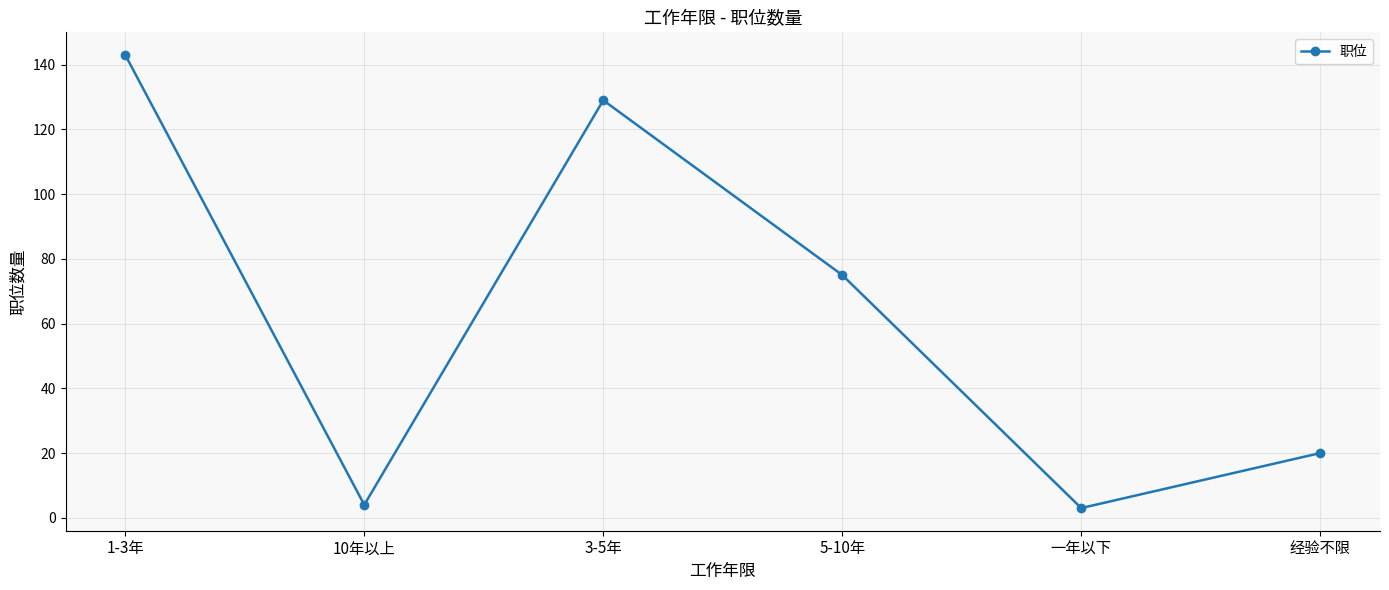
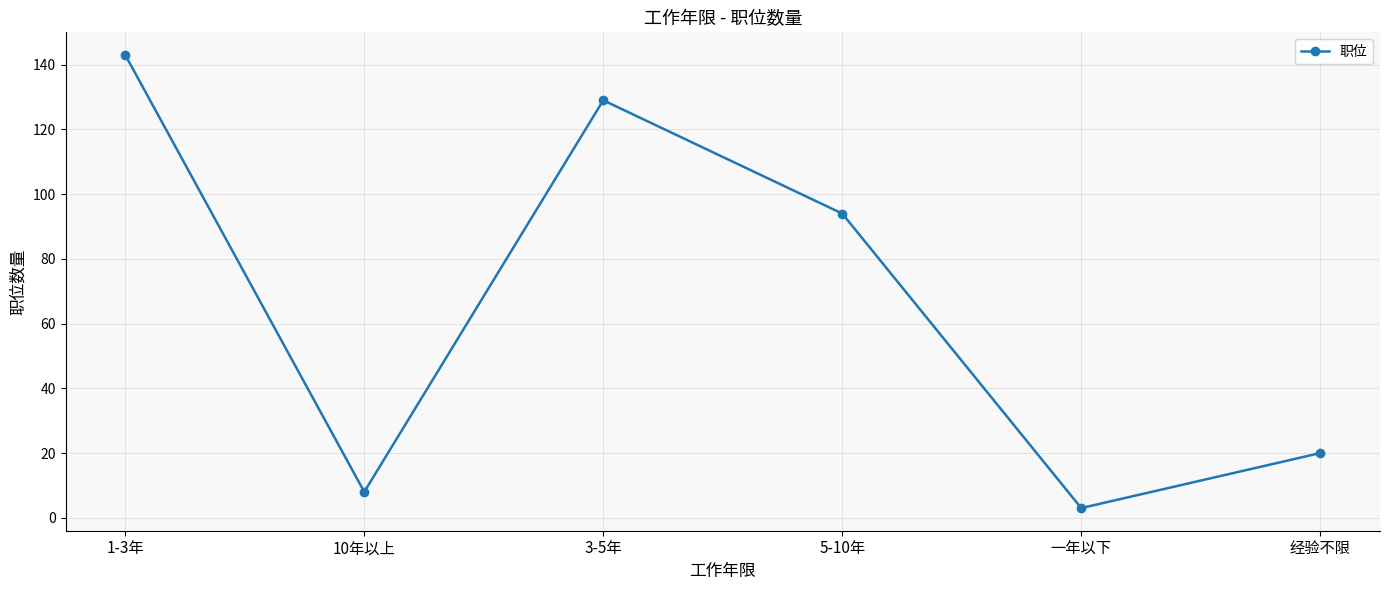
  {
    "1-3年": 143,
-   "10年以上": 4,
+   "10年以上": 8,
    "3-5年": 129,
-   "5-10年": 75,
+   "5-10年": 94,
    "一年以下": 3,
    "经验不限": 20
  }
